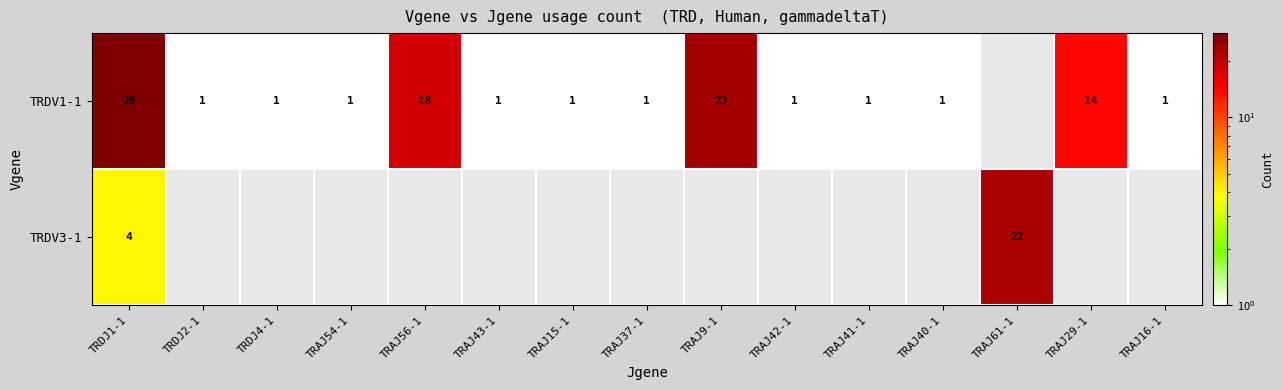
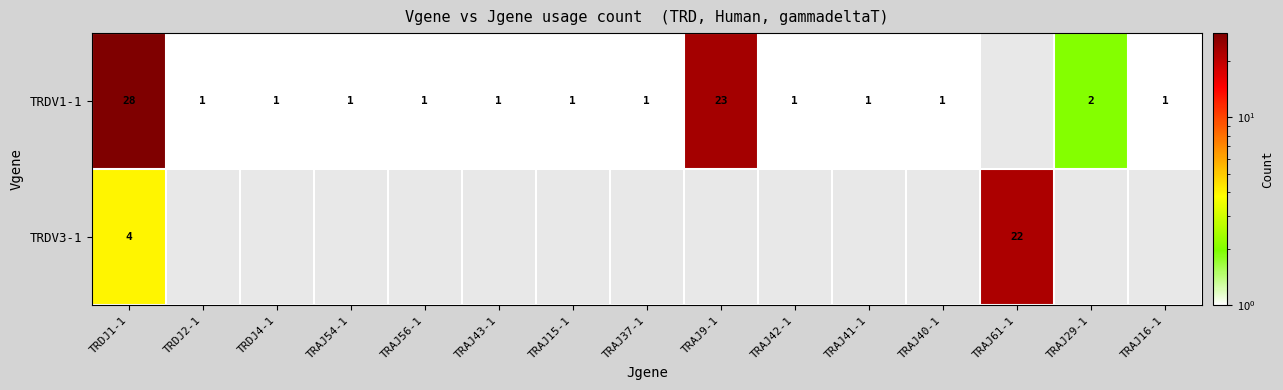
  {
    "TRDV1-1": {
      "TRDJ1-1": 28,
      "TRDJ2-1": 1,
      "TRDJ4-1": 1,
      "TRAJ54-1": 1,
-     "TRAJ56-1": 18,
+     "TRAJ56-1": 1,
      "TRAJ43-1": 1,
      "TRAJ15-1": 1,
      "TRAJ37-1": 1,
      "TRAJ9-1": 23,
      "TRAJ42-1": 1,
      "TRAJ41-1": 1,
      "TRAJ40-1": 1,
-     "TRAJ29-1": 14,
+     "TRAJ29-1": 2,
      "TRAJ16-1": 1
    },
    "TRDV3-1": {
      "TRDJ1-1": 4,
      "TRAJ61-1": 22
    }
  }
